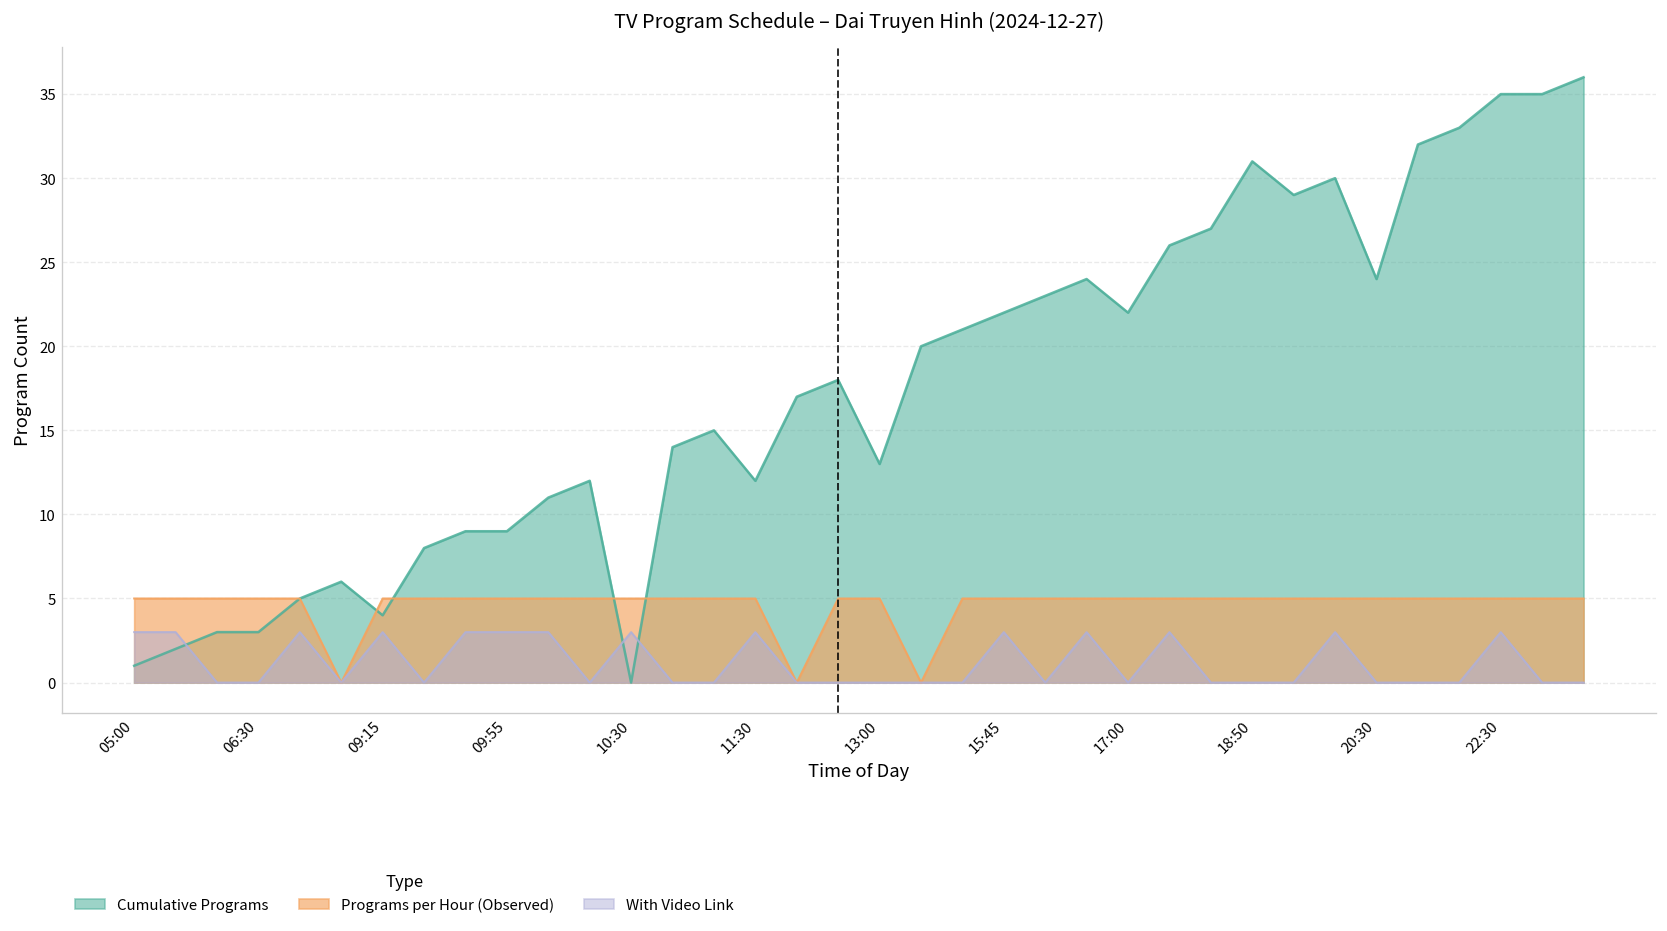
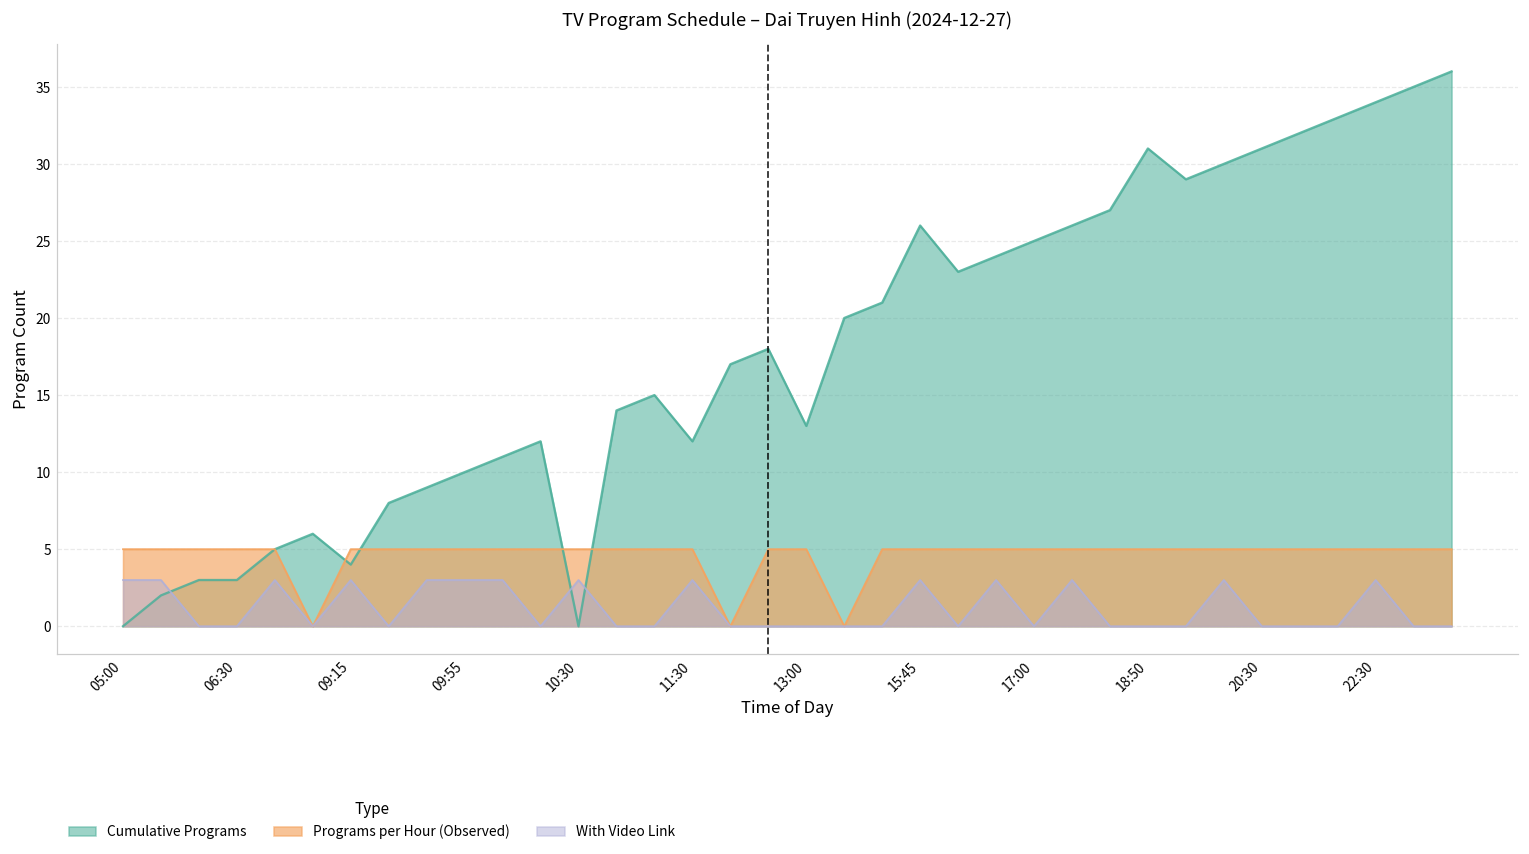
  {
    "Cumulative Programs": {
-     "05:00": 1,
+     "05:00": 0,
      "06:30": 3,
      "09:15": 4,
-     "09:55": 9,
+     "09:55": 10,
      "10:30": 0,
      "11:30": 12,
      "13:00": 13,
-     "15:45": 22,
-     "17:00": 22,
+     "15:45": 26,
+     "17:00": 25,
      "18:50": 31,
-     "20:30": 24,
-     "22:30": 35
+     "20:30": 31,
+     "22:30": 34
    },
    "Programs per Hour (Observed)": {
      "05:00": 5,
      "06:30": 5,
      "09:15": 5,
      "09:55": 5,
      "10:30": 5,
      "11:30": 5,
      "13:00": 5,
      "15:45": 5,
      "17:00": 5,
      "18:50": 5,
      "20:30": 5,
      "22:30": 5
    },
    "With Video Link": {
      "05:00": 3,
      "06:30": 0,
      "09:15": 3,
      "09:55": 3,
      "10:30": 3,
      "11:30": 3,
      "13:00": 0,
      "15:45": 3,
      "17:00": 0,
      "18:50": 0,
      "20:30": 0,
      "22:30": 3
    }
  }
